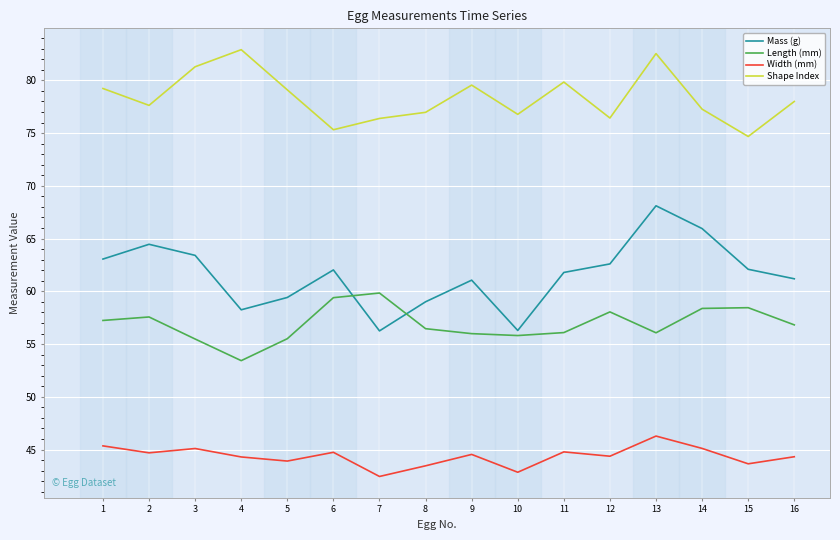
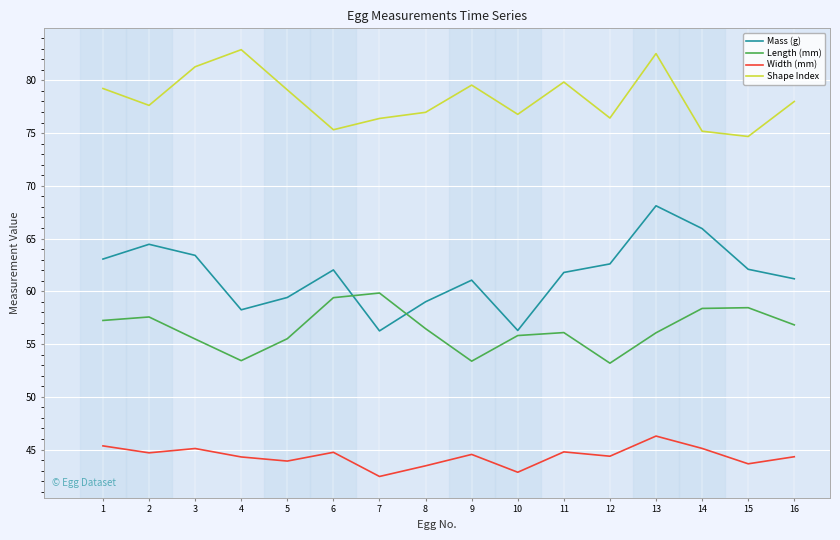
  {
    "Mass (g)": {
      "1": 63.1,
      "2": 64.5,
      "3": 63.4,
      "4": 58.3,
      "5": 59.4,
      "6": 62.0,
      "7": 56.3,
      "8": 59.0,
      "9": 61.1,
      "10": 56.3,
      "11": 61.8,
      "12": 62.6,
      "13": 68.1,
      "14": 66.0,
      "15": 62.1,
      "16": 61.2
    },
    "Length (mm)": {
      "1": 57.2,
      "2": 57.6,
      "3": 55.5,
      "4": 53.4,
      "5": 55.5,
      "6": 59.4,
      "7": 59.8,
      "8": 56.5,
-     "9": 56.0,
+     "9": 53.4,
      "10": 55.8,
      "11": 56.1,
-     "12": 58.1,
+     "12": 53.2,
      "13": 56.1,
      "14": 58.4,
      "15": 58.5,
      "16": 56.8
    },
    "Width (mm)": {
      "1": 45.4,
      "2": 44.7,
      "3": 45.1,
      "4": 44.3,
      "5": 43.9,
      "6": 44.7,
      "7": 42.5,
      "8": 43.5,
      "9": 44.5,
      "10": 42.9,
      "11": 44.8,
      "12": 44.4,
      "13": 46.3,
      "14": 45.1,
      "15": 43.7,
      "16": 44.3
    },
    "Shape Index": {
      "1": 79.2,
      "2": 77.6,
      "3": 81.3,
      "4": 82.9,
      "5": 79.1,
      "6": 75.3,
      "7": 76.4,
      "8": 77.0,
      "9": 79.6,
      "10": 76.8,
      "11": 79.8,
      "12": 76.4,
      "13": 82.5,
-     "14": 77.3,
+     "14": 75.2,
      "15": 74.7,
      "16": 78.0
    }
  }
